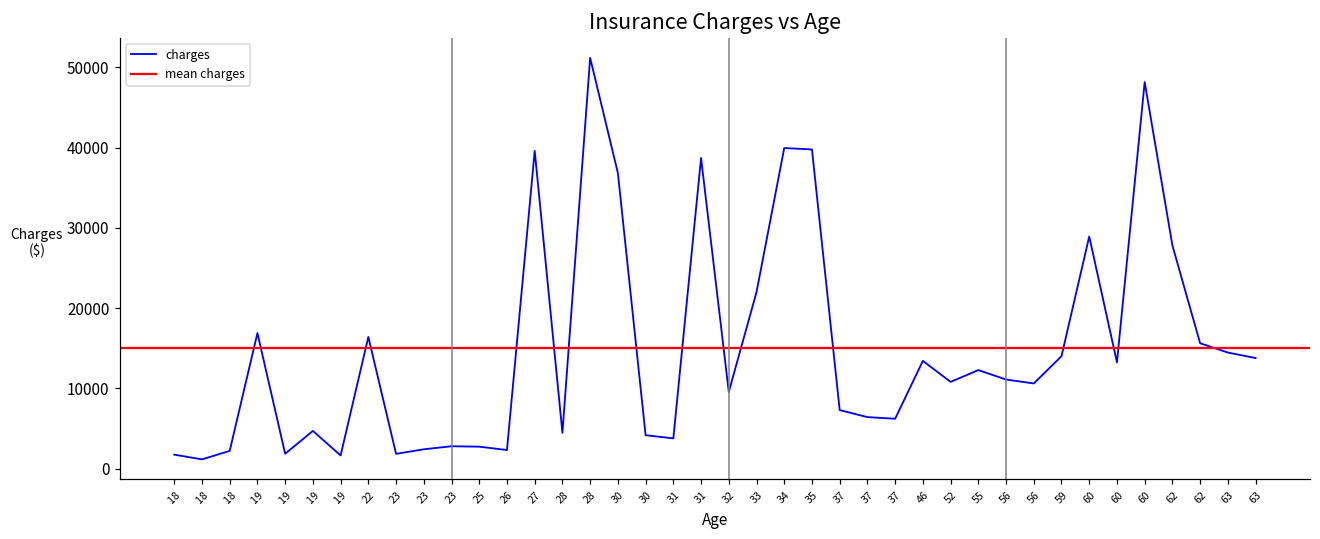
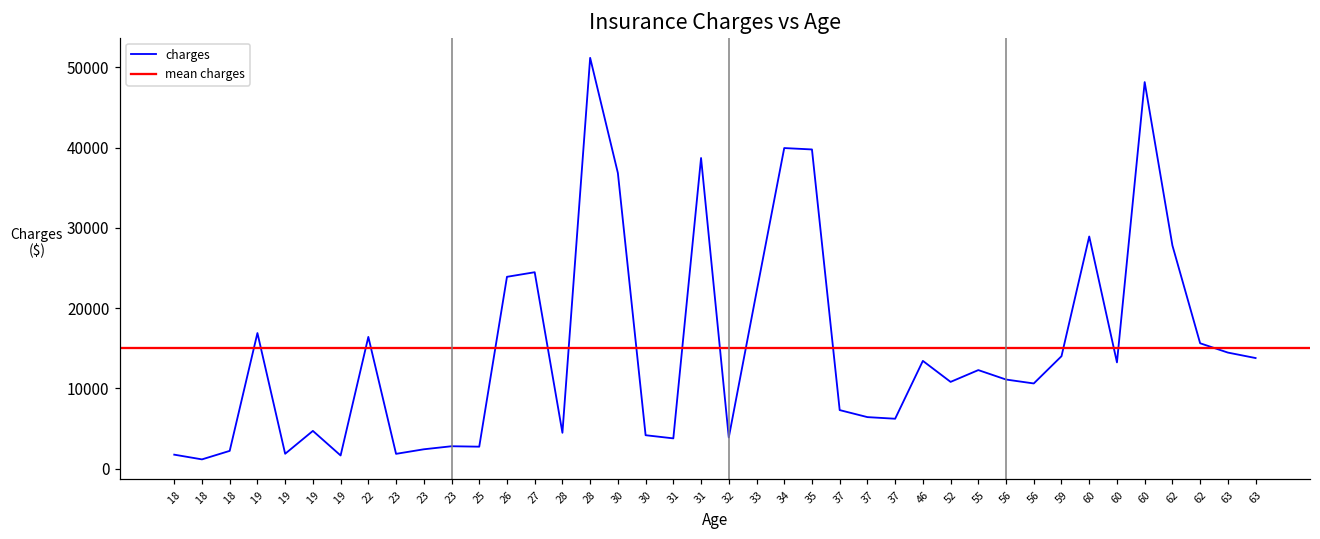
  {
    "22": 16000,
    "25": 3000,
-   "26": 2000,
-   "27": 40000,
-   "32": 10000,
+   "26": 24000,
+   "27": 24000,
+   "32": 4000,
    "33": 22000,
    "34": 40000,
    "35": 40000,
    "46": 13000,
    "52": 11000,
    "55": 12000,
    "59": 14000
  }
